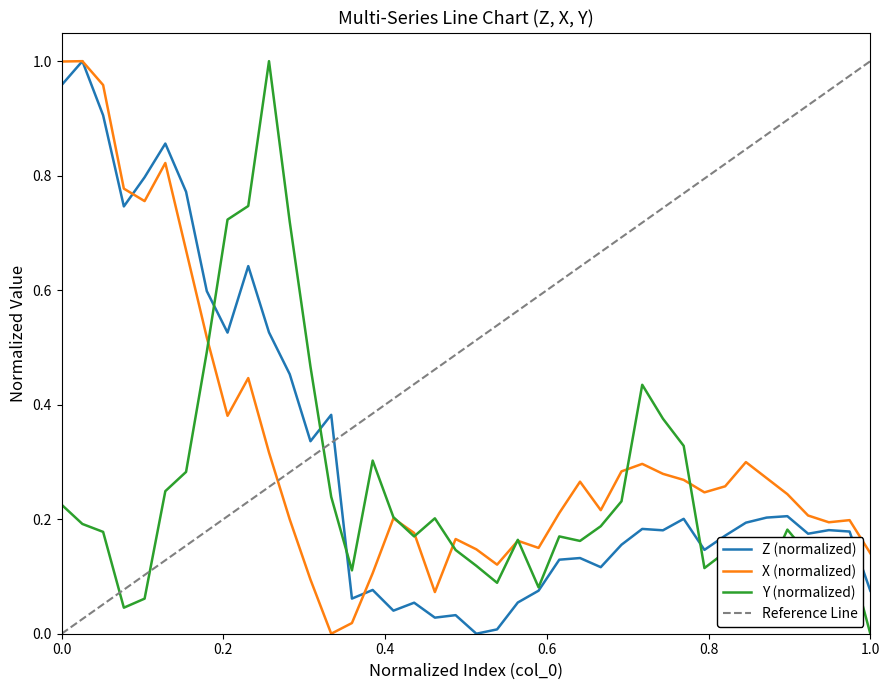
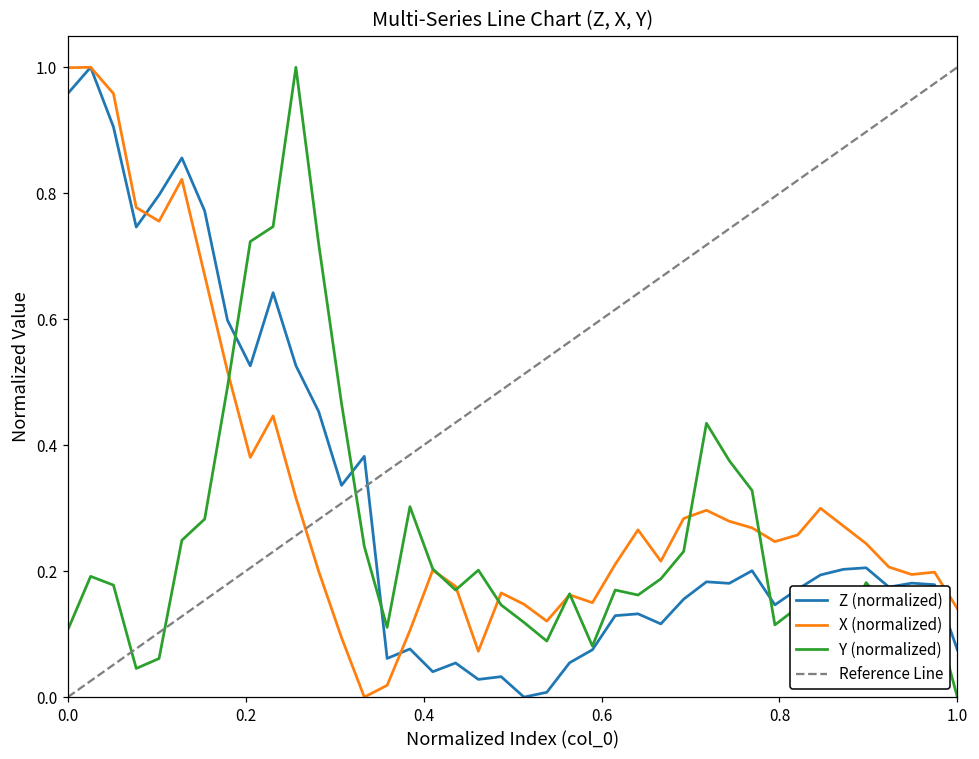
  {
    "Z (normalized)": {
      "0.0": 0.96,
      "1.0": 0.08
    },
    "X (normalized)": {
      "0.0": 1.00,
      "1.0": 0.14
    },
    "Y (normalized)": {
-     "0.0": 0.23,
+     "0.0": 0.11,
      "1.0": 0.00
    },
    "Reference Line": {
      "0.0": 0.00,
      "1.0": 1.00
    }
  }
